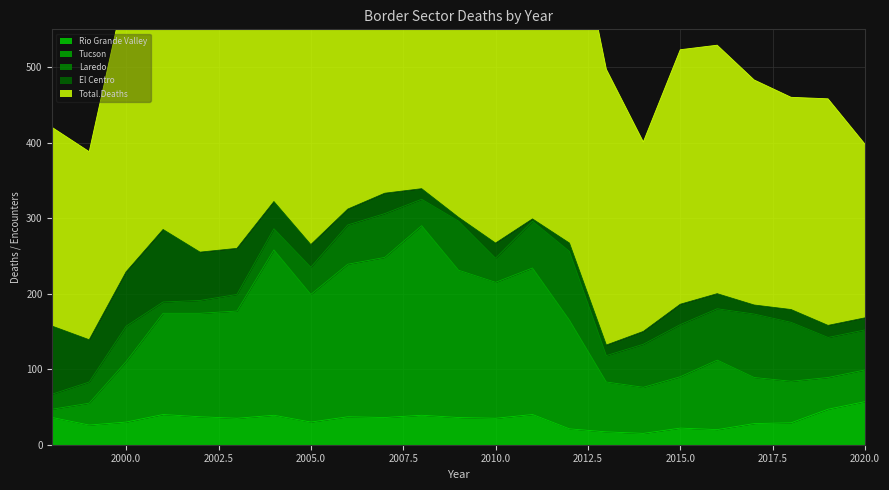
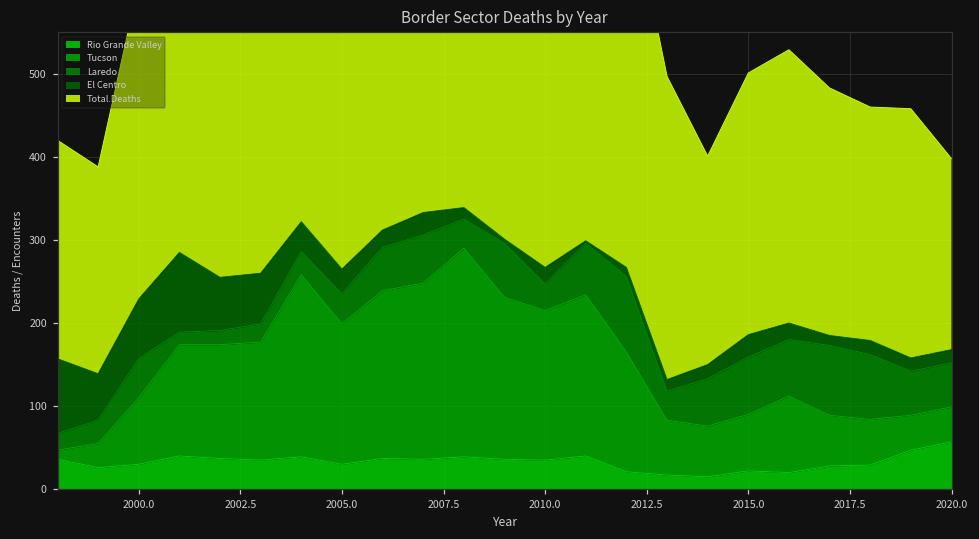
  {
    "Total.Deaths": {
-     "2015.0": 340,
+     "2015.0": 320,
      "2020.0": 230
    }
  }
